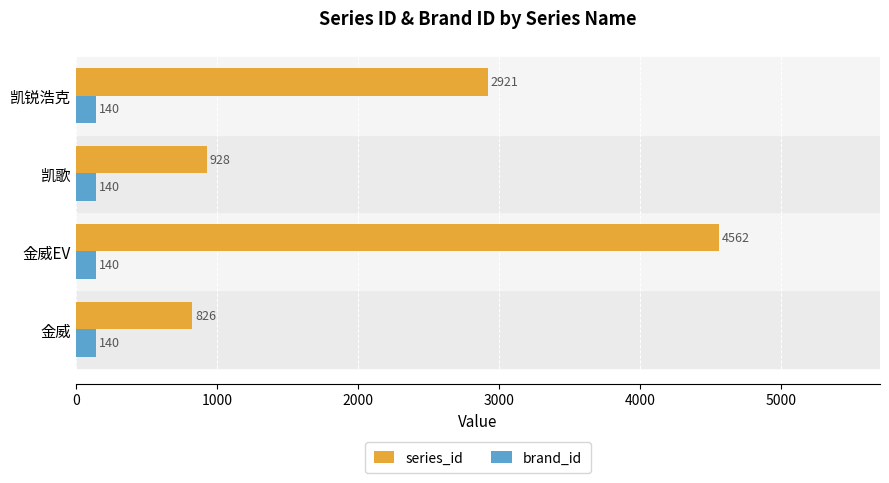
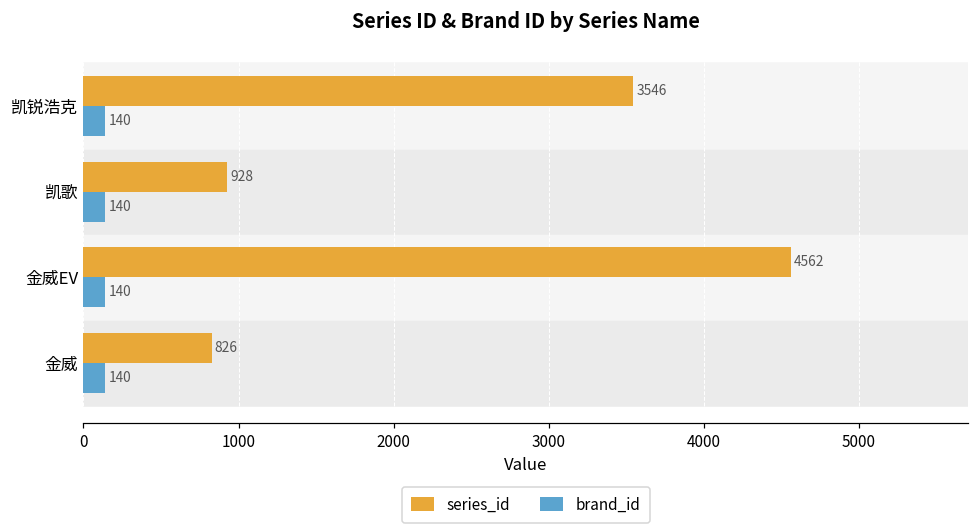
  {
    "series_id": {
-     "凯锐浩克": 2921,
+     "凯锐浩克": 3546,
      "凯歌": 928,
      "金威EV": 4562,
      "金威": 826
    },
    "brand_id": {
      "凯锐浩克": 140,
      "凯歌": 140,
      "金威EV": 140,
      "金威": 140
    }
  }
